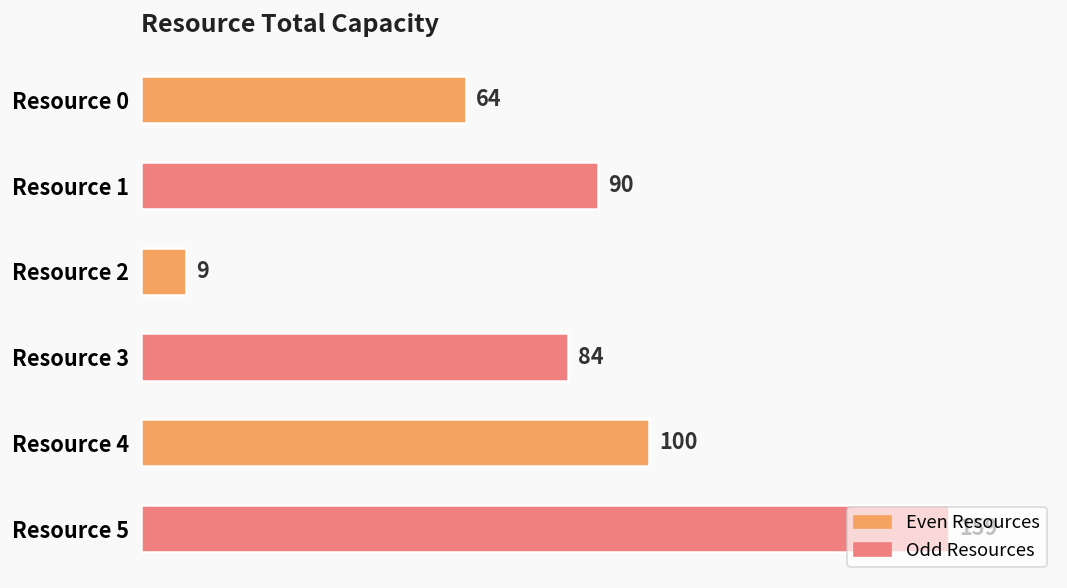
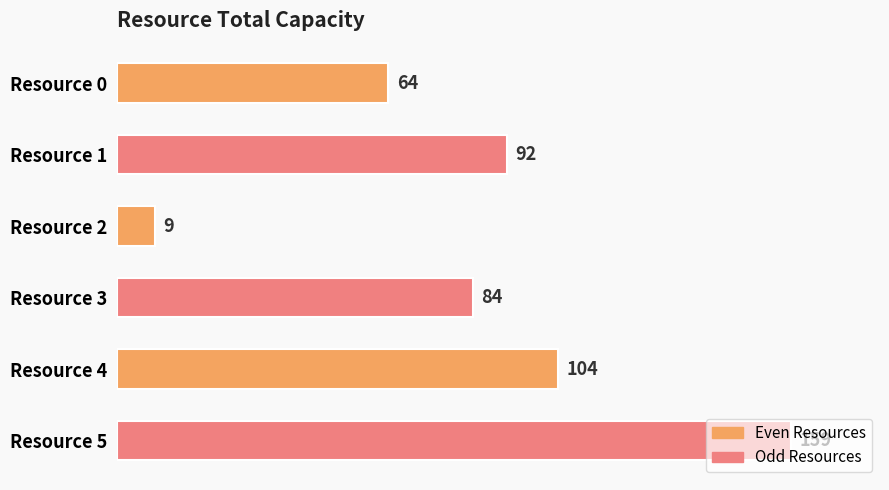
  {
    "Resource 0": 64,
-   "Resource 1": 90,
+   "Resource 1": 92,
    "Resource 2": 9,
    "Resource 3": 84,
-   "Resource 4": 100
+   "Resource 4": 104
  }
